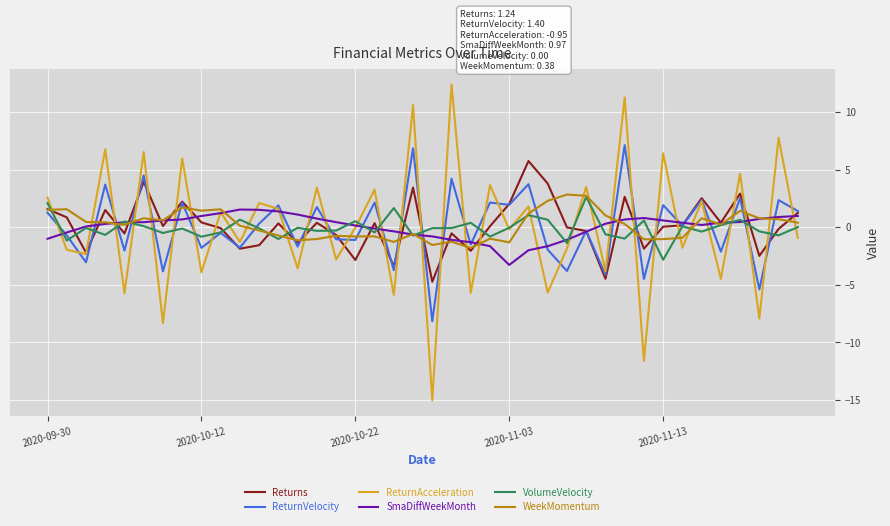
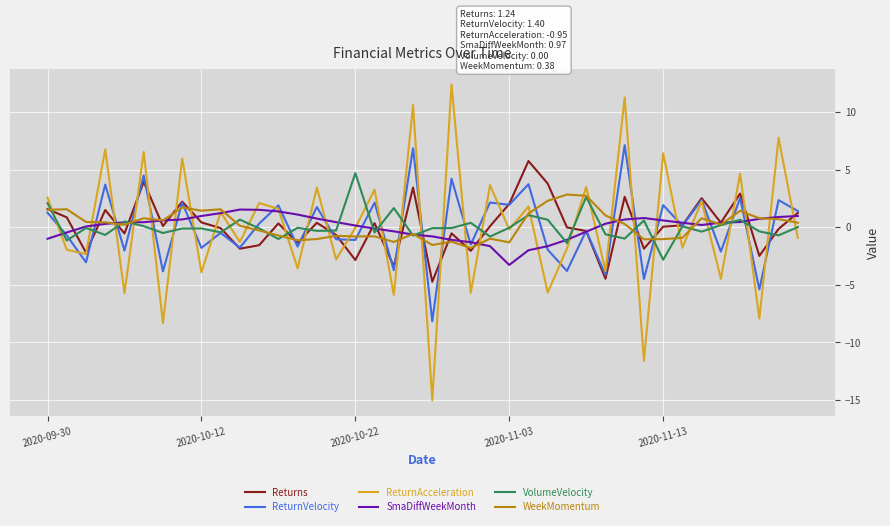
  {
    "Returns": {
      "2020-10-12": 0.4,
      "2020-10-22": -2.9,
      "2020-11-13": 0.0
    },
    "ReturnVelocity": {
      "2020-09-30": 1.2,
      "2020-10-12": -1.8,
      "2020-10-22": -1.1,
      "2020-11-13": 1.9
    },
    "SmaDiffWeekMonth": {
      "2020-09-30": -1.0,
      "2020-10-12": 1.0,
      "2020-11-03": -3.3,
      "2020-11-13": 0.6
    },
    "VolumeVelocity": {
      "2020-09-30": 2.1,
-     "2020-10-12": -0.8,
-     "2020-10-22": 0.5,
+     "2020-10-12": -0.1,
+     "2020-10-22": 4.7,
      "2020-11-13": -2.8
    }
  }
